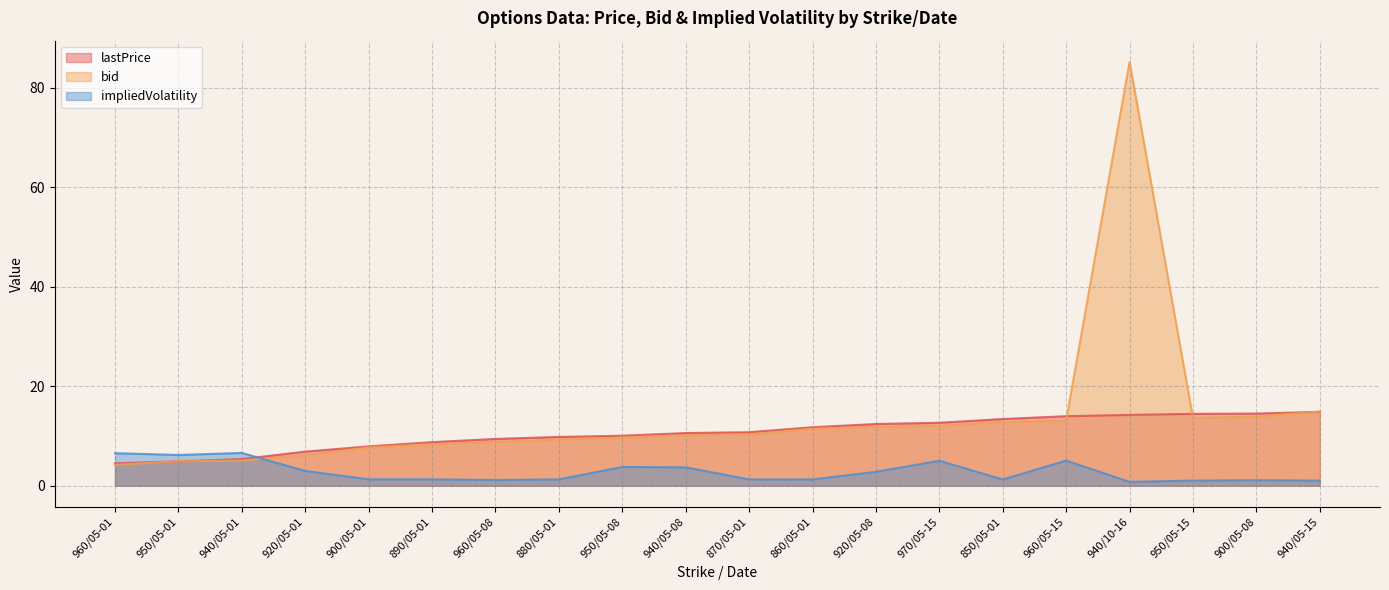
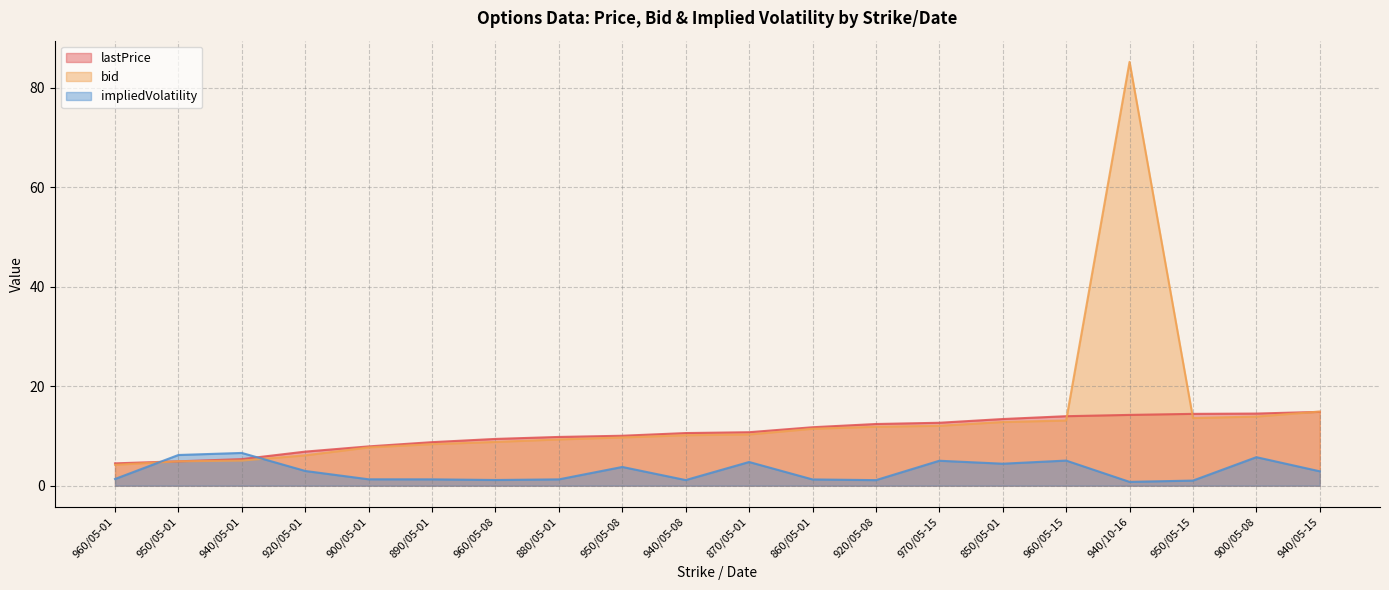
  {
    "impliedVolatility": {
-     "960/05-01": 7,
+     "960/05-01": 1,
      "950/05-01": 6,
      "940/05-01": 7,
      "920/05-01": 3,
      "900/05-01": 1,
      "890/05-01": 1,
      "960/05-08": 1,
      "880/05-01": 1,
      "950/05-08": 4,
-     "940/05-08": 4,
-     "870/05-01": 1,
+     "940/05-08": 1,
+     "870/05-01": 5,
      "860/05-01": 1,
-     "920/05-08": 3,
+     "920/05-08": 1,
      "970/05-15": 5,
-     "850/05-01": 1,
+     "850/05-01": 4,
      "960/05-15": 5,
      "940/10-16": 1,
      "950/05-15": 1,
-     "900/05-08": 1,
-     "940/05-15": 1
+     "900/05-08": 6,
+     "940/05-15": 3
    }
  }
